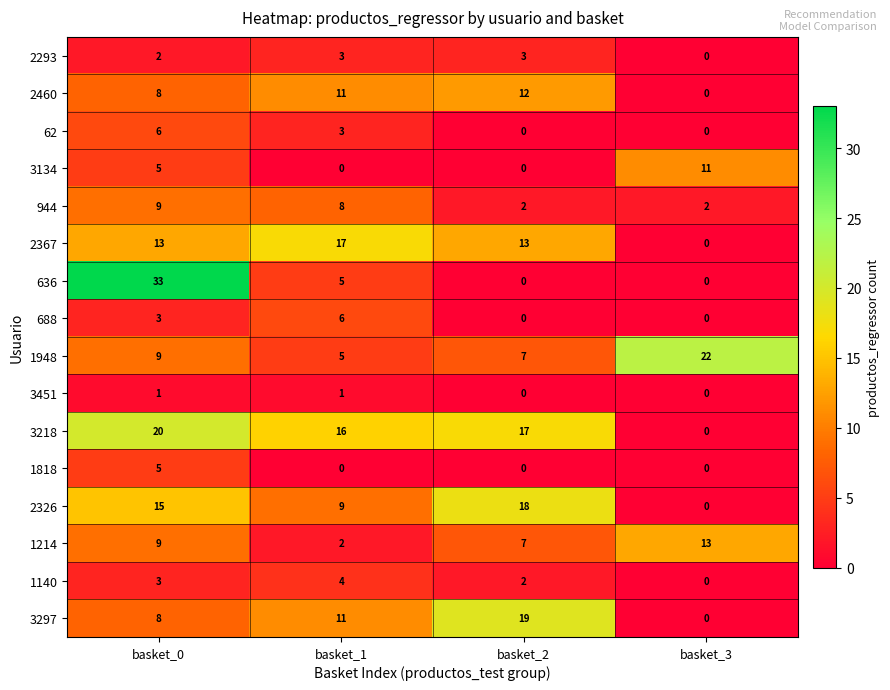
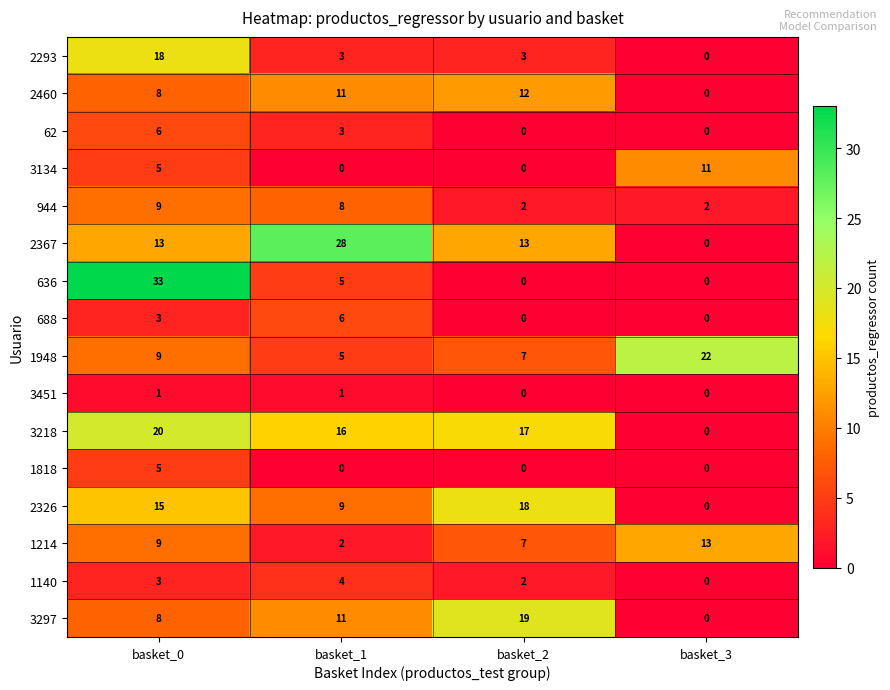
  {
    "2293": {
-     "basket_0": 2,
+     "basket_0": 18,
      "basket_1": 3,
      "basket_2": 3,
      "basket_3": 0
    },
    "2460": {
      "basket_0": 8,
      "basket_1": 11,
      "basket_2": 12,
      "basket_3": 0
    },
    "62": {
      "basket_0": 6,
      "basket_1": 3,
      "basket_2": 0,
      "basket_3": 0
    },
    "3134": {
      "basket_0": 5,
      "basket_1": 0,
      "basket_2": 0,
      "basket_3": 11
    },
    "944": {
      "basket_0": 9,
      "basket_1": 8,
      "basket_2": 2,
      "basket_3": 2
    },
    "2367": {
      "basket_0": 13,
-     "basket_1": 17,
+     "basket_1": 28,
      "basket_2": 13,
      "basket_3": 0
    },
    "636": {
      "basket_0": 33,
      "basket_1": 5,
      "basket_2": 0,
      "basket_3": 0
    },
    "688": {
      "basket_0": 3,
      "basket_1": 6,
      "basket_2": 0,
      "basket_3": 0
    },
    "1948": {
      "basket_0": 9,
      "basket_1": 5,
      "basket_2": 7,
      "basket_3": 22
    },
    "3451": {
      "basket_0": 1,
      "basket_1": 1,
      "basket_2": 0,
      "basket_3": 0
    },
    "3218": {
      "basket_0": 20,
      "basket_1": 16,
      "basket_2": 17,
      "basket_3": 0
    },
    "1818": {
      "basket_0": 5,
      "basket_1": 0,
      "basket_2": 0,
      "basket_3": 0
    },
    "2326": {
      "basket_0": 15,
      "basket_1": 9,
      "basket_2": 18,
      "basket_3": 0
    },
    "1214": {
      "basket_0": 9,
      "basket_1": 2,
      "basket_2": 7,
      "basket_3": 13
    },
    "1140": {
      "basket_0": 3,
      "basket_1": 4,
      "basket_2": 2,
      "basket_3": 0
    },
    "3297": {
      "basket_0": 8,
      "basket_1": 11,
      "basket_2": 19,
      "basket_3": 0
    }
  }
